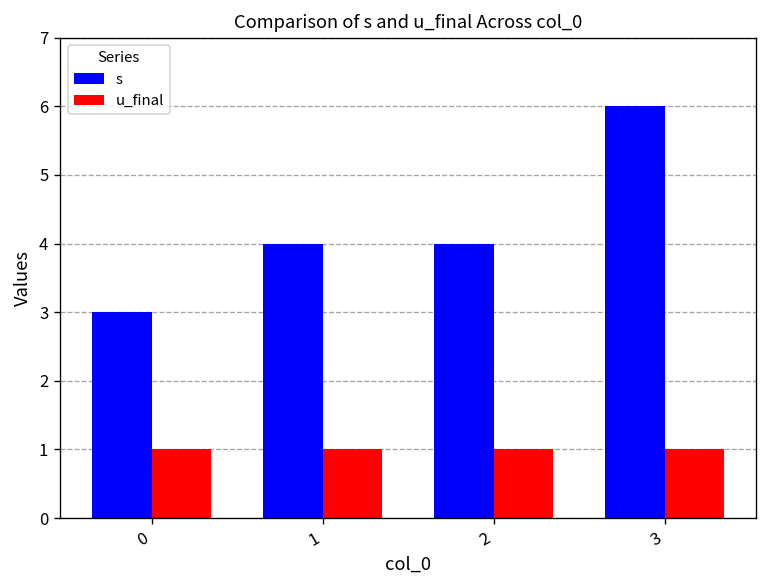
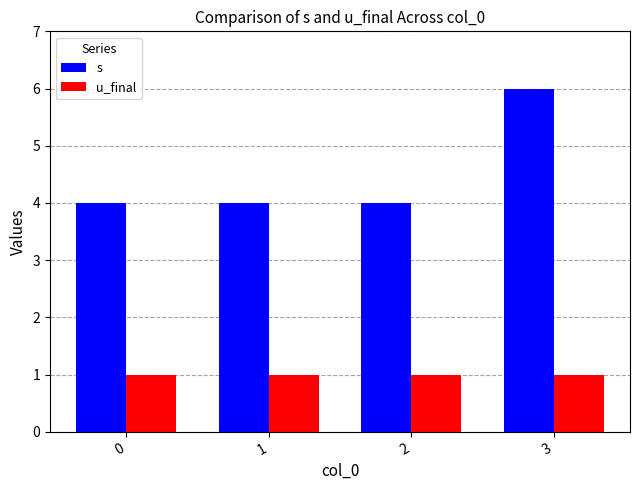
  {
    "s": {
-     "0": 3,
+     "0": 4,
      "1": 4,
      "2": 4,
      "3": 6
    },
    "u_final": {
      "0": 1,
      "1": 1,
      "2": 1,
      "3": 1
    }
  }
